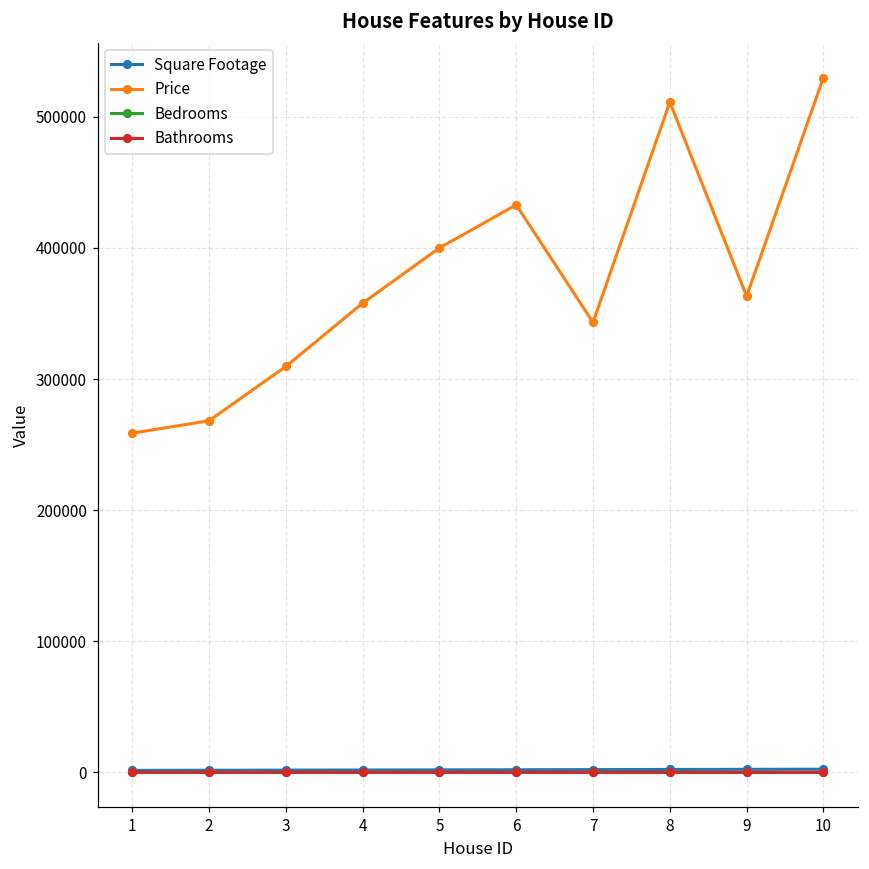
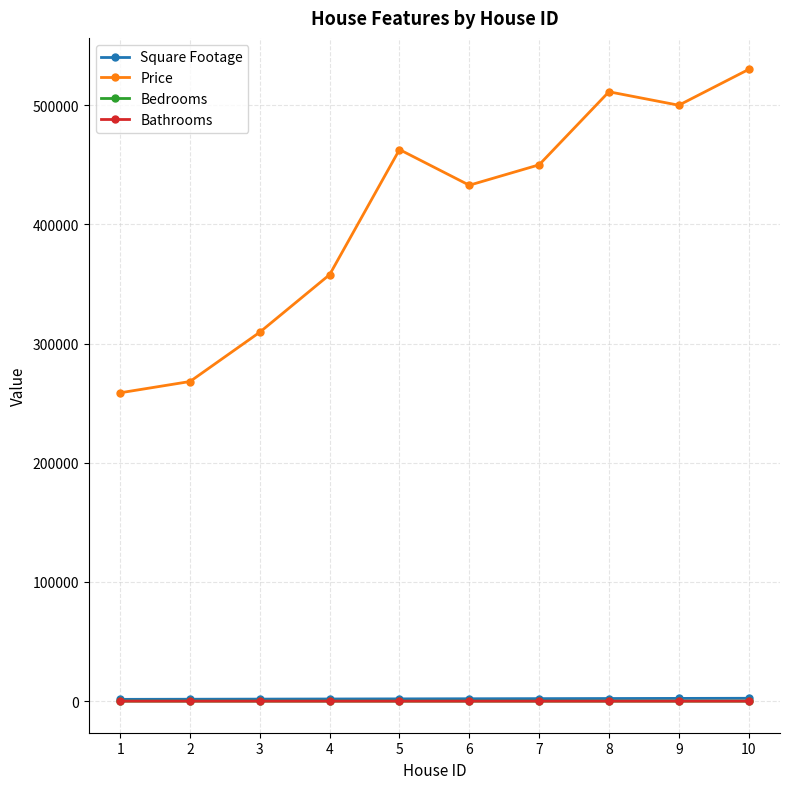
  {
    "Square Footage": {
      "8": 2000,
      "9": 2000,
      "10": 2000
    },
    "Price": {
      "1": 259000,
      "2": 268000,
      "3": 310000,
      "4": 358000,
-     "5": 400000,
+     "5": 463000,
      "6": 433000,
-     "7": 343000,
+     "7": 450000,
      "8": 511000,
-     "9": 363000,
+     "9": 500000,
      "10": 530000
    },
    "Bathrooms": {
      "8": 0,
      "9": 0,
      "10": 0
    }
  }
